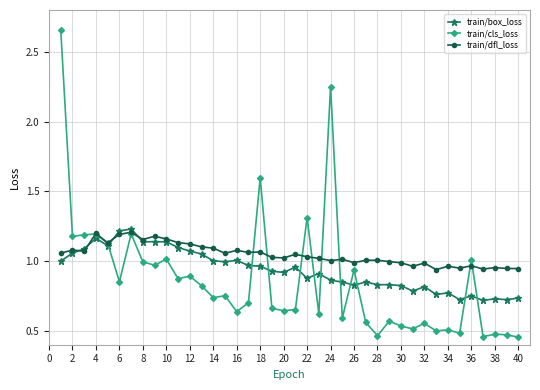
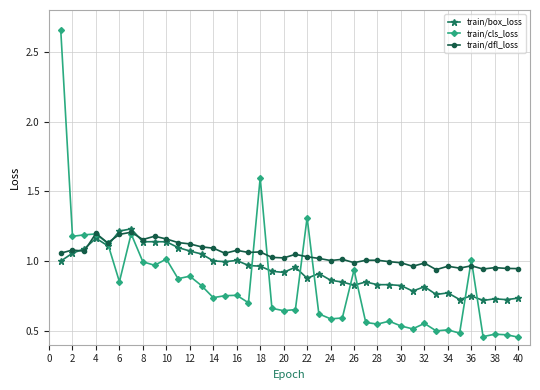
  {
    "train/cls_loss": {
      "2": 1.18,
      "6": 0.85,
      "8": 0.99,
      "10": 1.01,
      "12": 0.89,
      "14": 0.74,
-     "16": 0.64,
+     "16": 0.75,
      "18": 1.60,
      "20": 0.64,
      "22": 1.31,
-     "24": 2.25,
+     "24": 0.59,
      "26": 0.94,
-     "28": 0.46,
+     "28": 0.55,
      "30": 0.53,
      "32": 0.55,
      "34": 0.51,
      "36": 1.01,
      "38": 0.48,
      "40": 0.45
    }
  }
